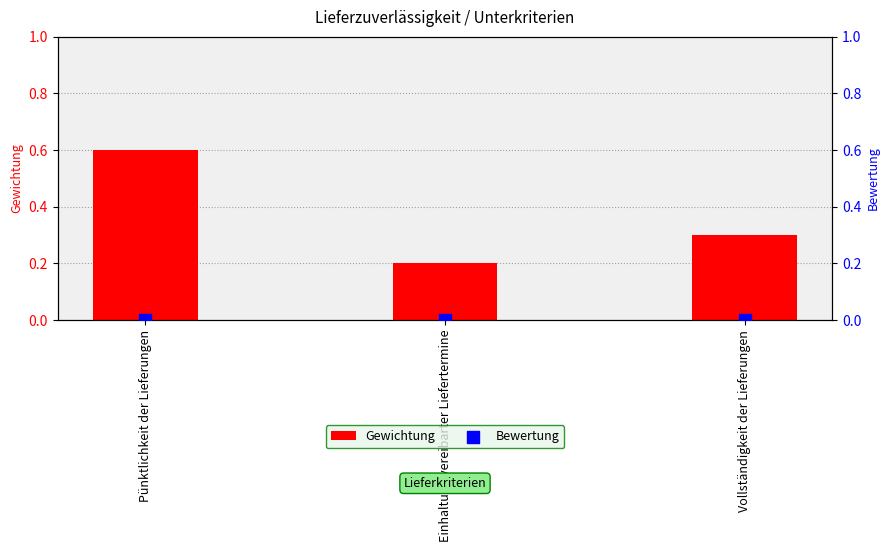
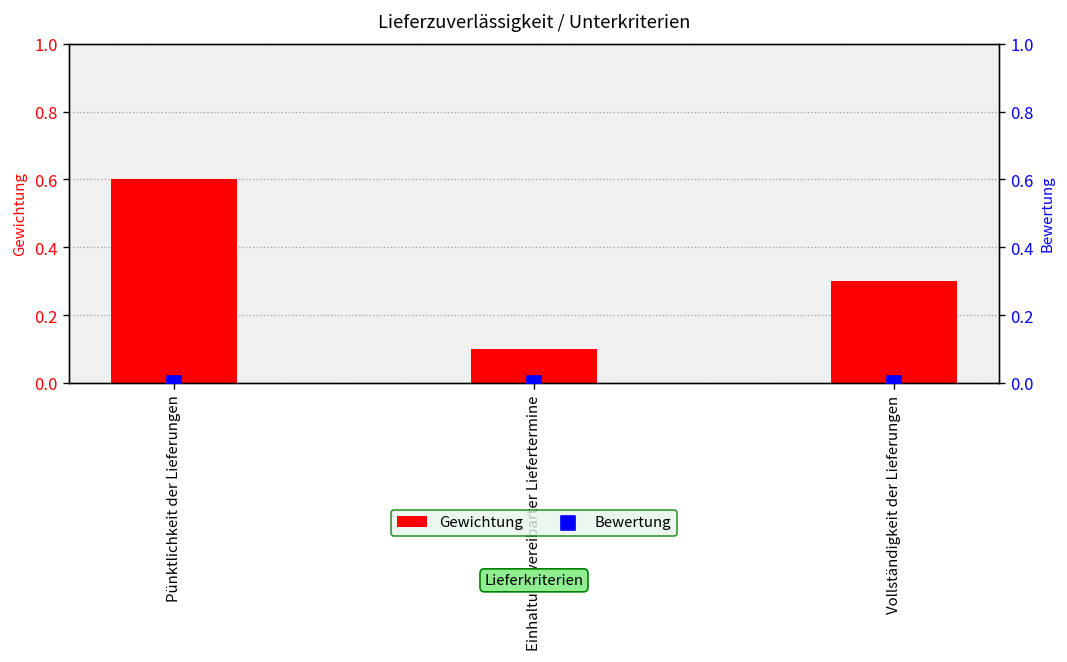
  {
    "Gewichtung": {
      "Pünktlichkeit der Lieferungen": 0.6,
-     "Einhaltung vereibarter Liefertermine": 0.2,
+     "Einhaltung vereibarter Liefertermine": 0.1,
      "Vollständigkeit der Lieferungen": 0.3
    }
  }
